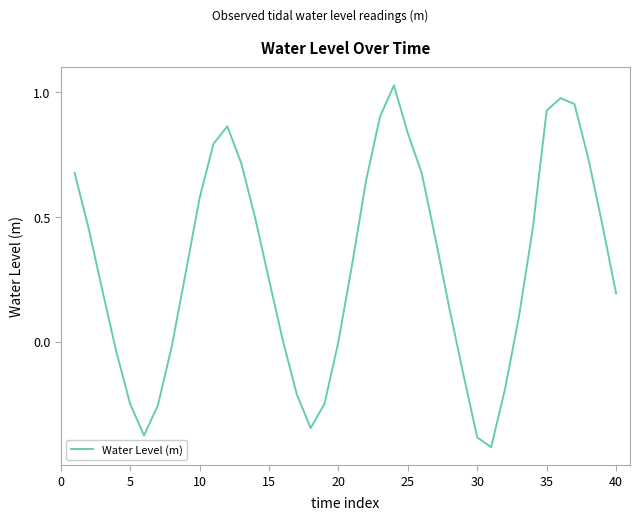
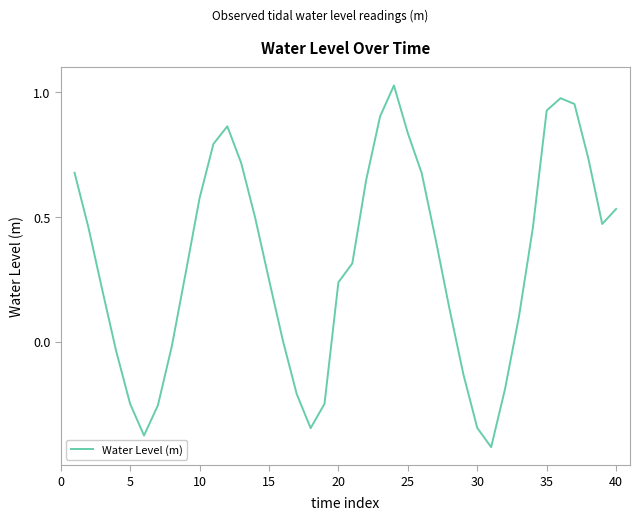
  {
    "5": -0.25,
    "10": 0.58,
    "15": 0.25,
-   "20": 0.00,
+   "20": 0.24,
    "25": 0.84,
-   "30": -0.38,
+   "30": -0.34,
    "35": 0.93,
-   "40": 0.19
+   "40": 0.53
  }
